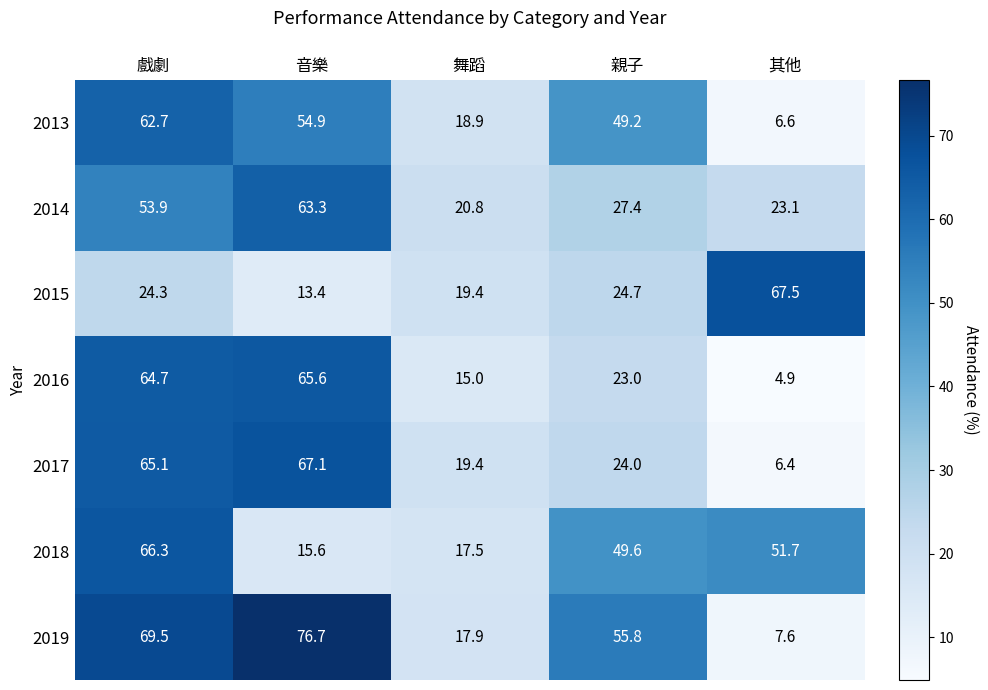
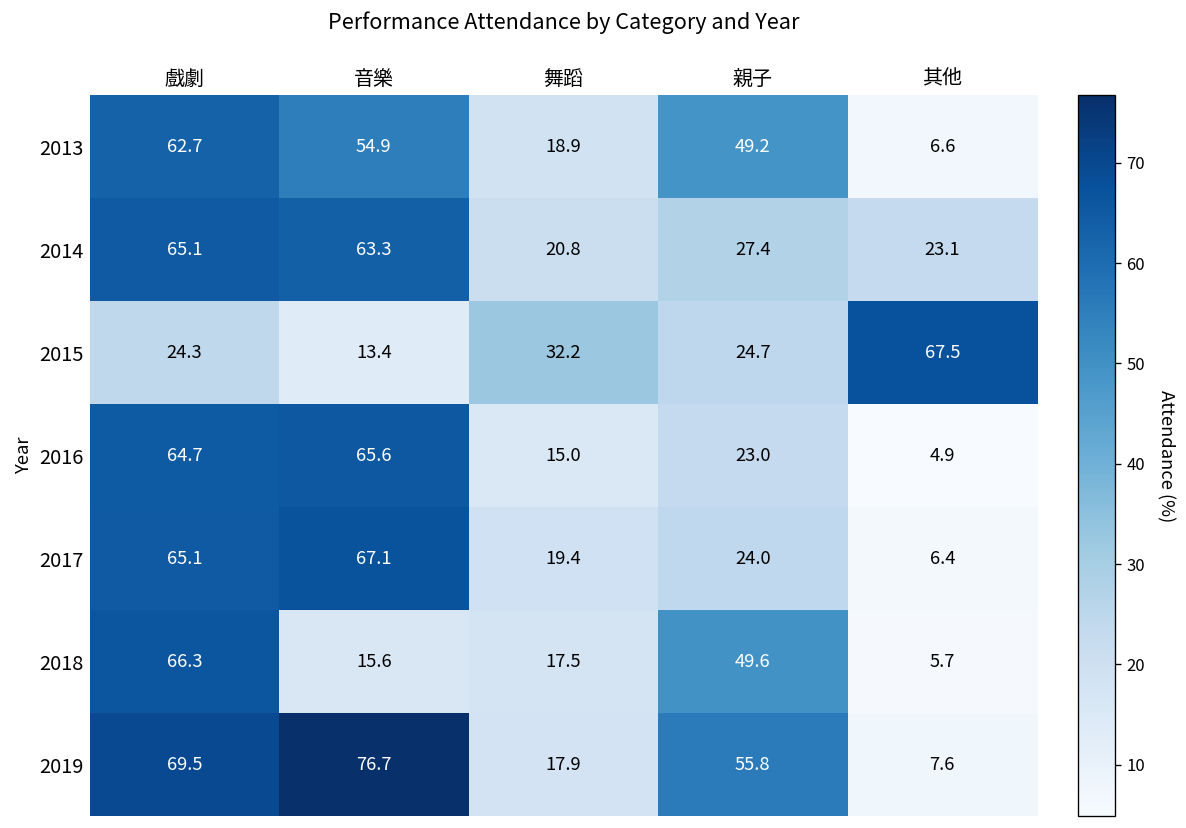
  {
    "2013": {
      "戲劇": 62.7,
      "音樂": 54.9,
      "舞蹈": 18.9,
      "親子": 49.2,
      "其他": 6.6
    },
    "2014": {
-     "戲劇": 53.9,
+     "戲劇": 65.1,
      "音樂": 63.3,
      "舞蹈": 20.8,
      "親子": 27.4,
      "其他": 23.1
    },
    "2015": {
      "戲劇": 24.3,
      "音樂": 13.4,
-     "舞蹈": 19.4,
+     "舞蹈": 32.2,
      "親子": 24.7,
      "其他": 67.5
    },
    "2016": {
      "戲劇": 64.7,
      "音樂": 65.6,
      "舞蹈": 15.0,
      "親子": 23.0,
      "其他": 4.9
    },
    "2017": {
      "戲劇": 65.1,
      "音樂": 67.1,
      "舞蹈": 19.4,
      "親子": 24.0,
      "其他": 6.4
    },
    "2018": {
      "戲劇": 66.3,
      "音樂": 15.6,
      "舞蹈": 17.5,
      "親子": 49.6,
-     "其他": 51.7
+     "其他": 5.7
    },
    "2019": {
      "戲劇": 69.5,
      "音樂": 76.7,
      "舞蹈": 17.9,
      "親子": 55.8,
      "其他": 7.6
    }
  }
